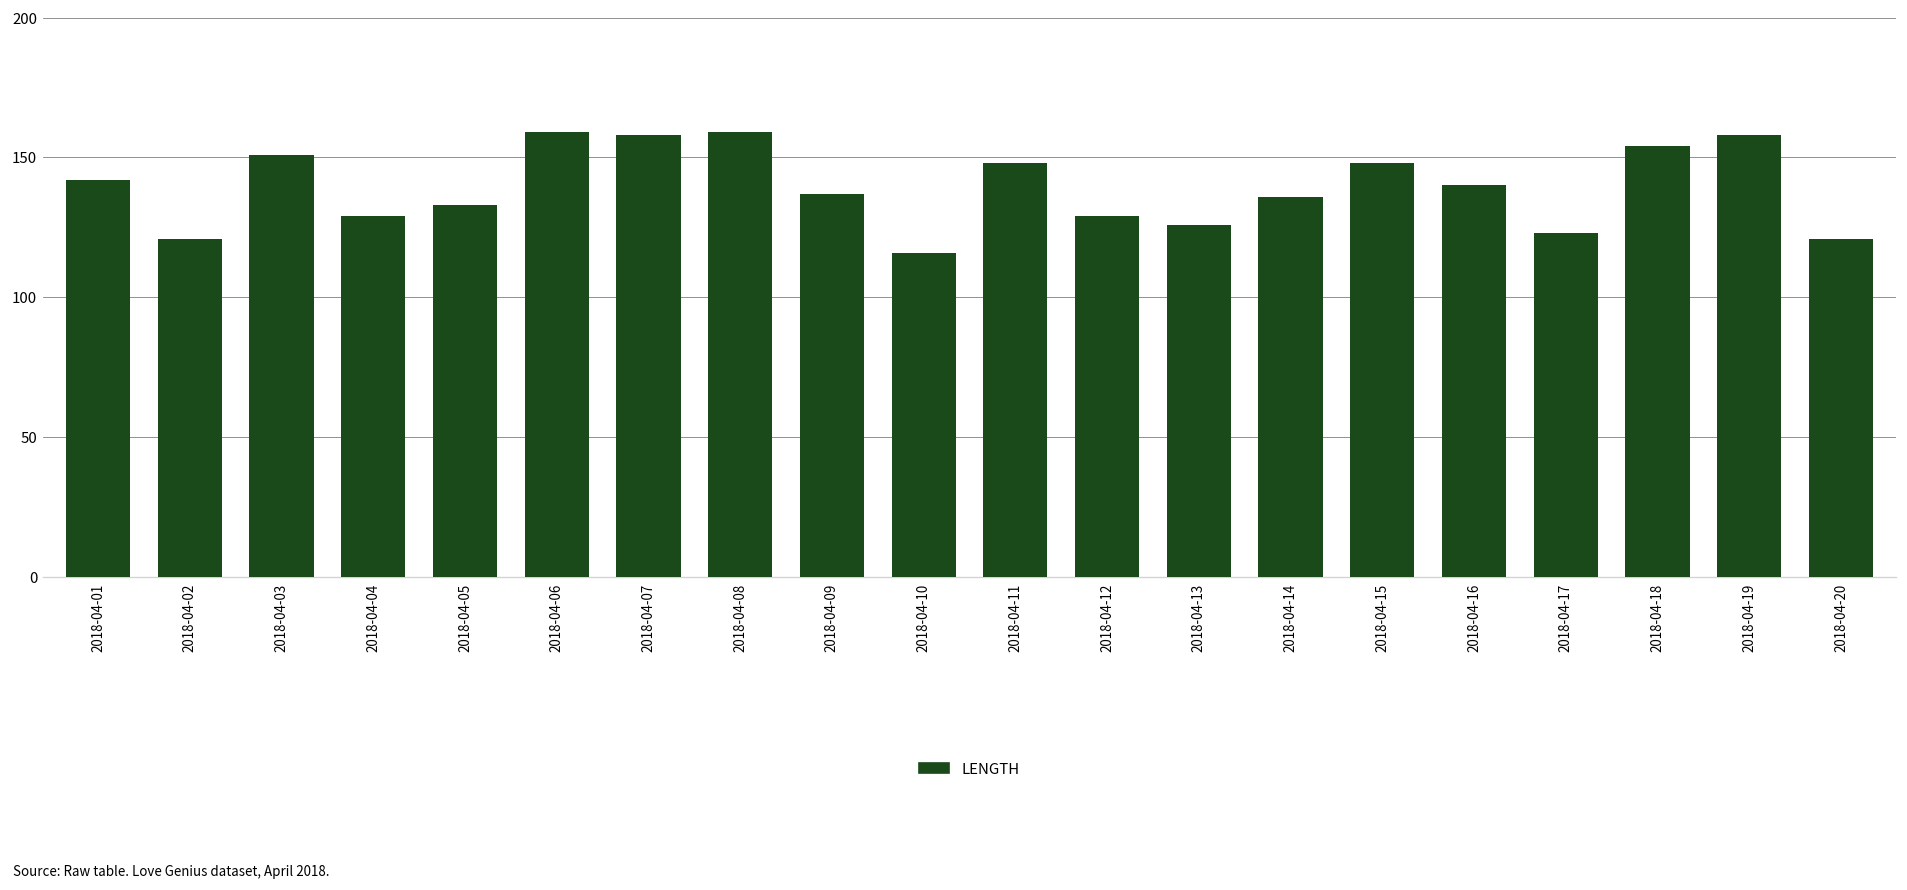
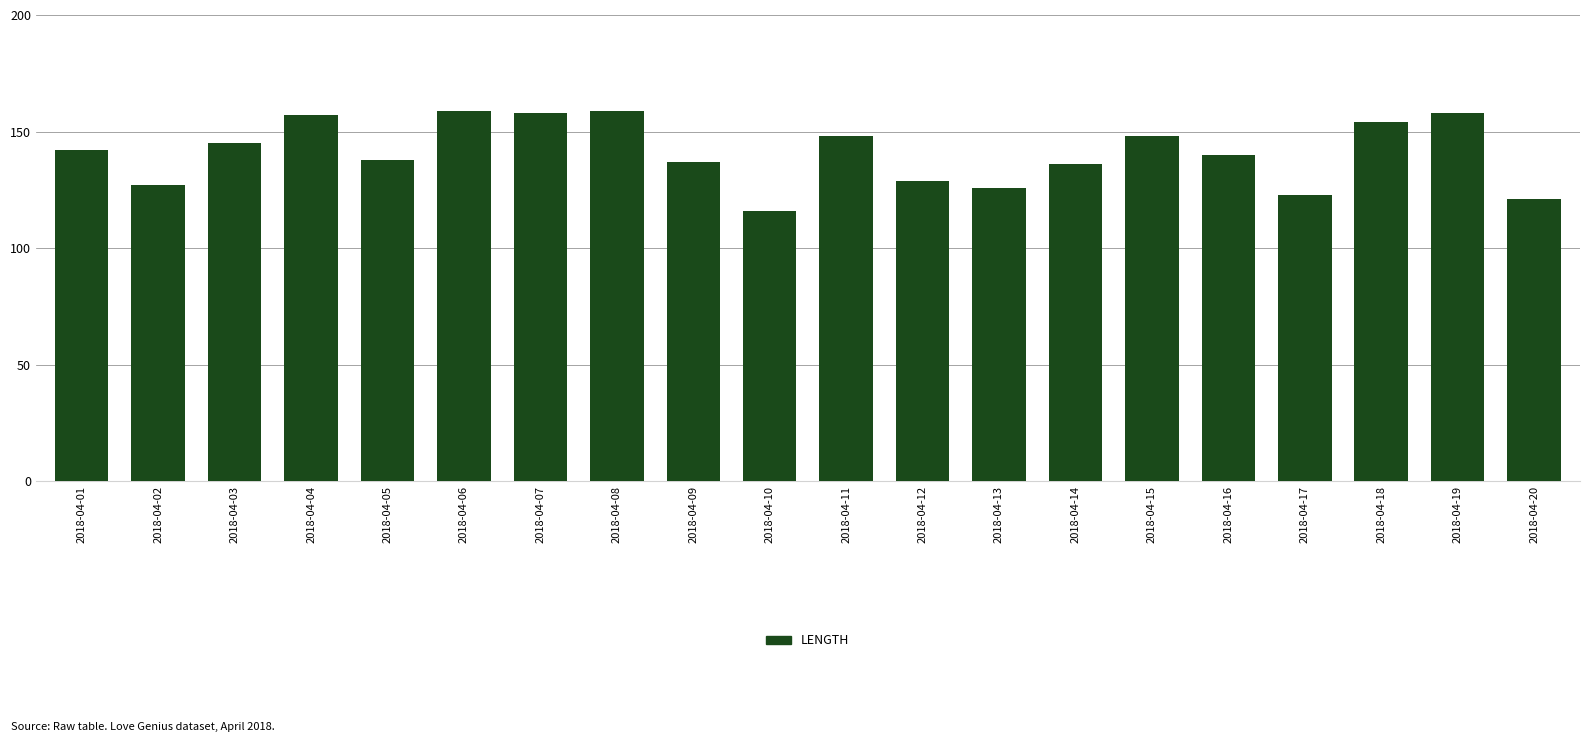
  {
    "2018-04-01": 142,
-   "2018-04-02": 121,
-   "2018-04-03": 151,
-   "2018-04-04": 129,
-   "2018-04-05": 133,
+   "2018-04-02": 127,
+   "2018-04-03": 145,
+   "2018-04-04": 157,
+   "2018-04-05": 138,
    "2018-04-06": 159,
    "2018-04-07": 158,
    "2018-04-08": 159,
    "2018-04-09": 137,
    "2018-04-10": 116,
    "2018-04-11": 148,
    "2018-04-12": 129,
    "2018-04-13": 126,
    "2018-04-14": 136,
    "2018-04-15": 148,
    "2018-04-16": 140,
    "2018-04-17": 123,
    "2018-04-18": 154,
    "2018-04-19": 158,
    "2018-04-20": 121
  }
